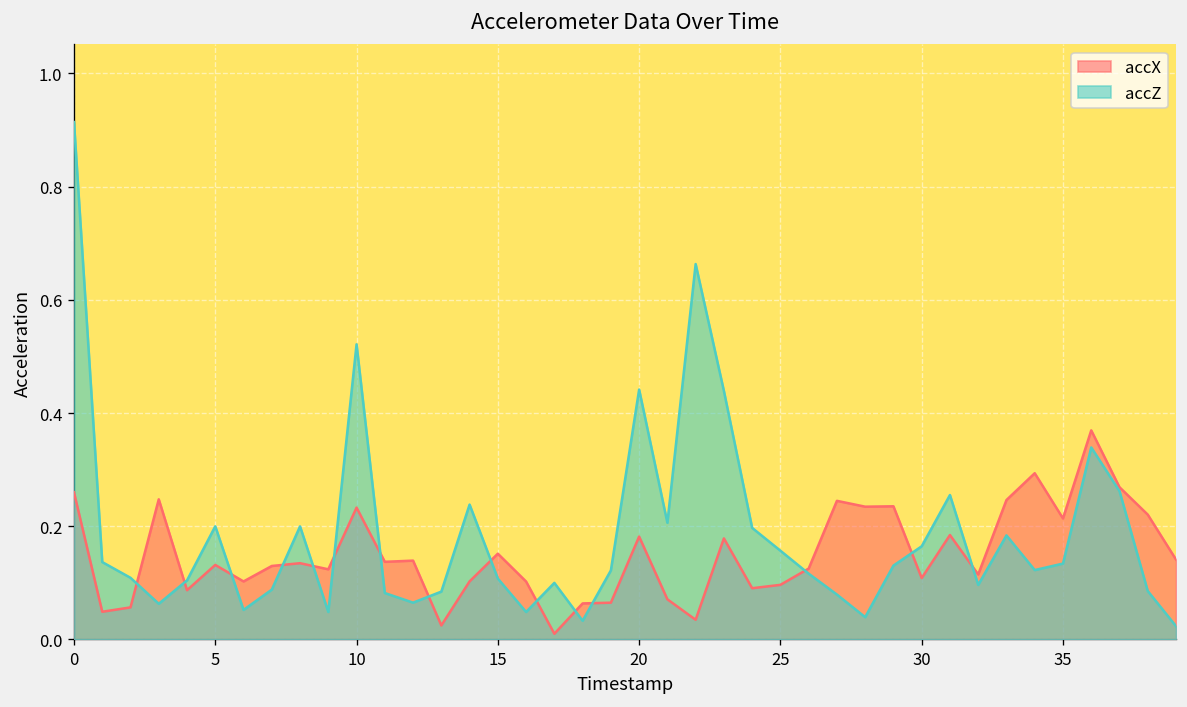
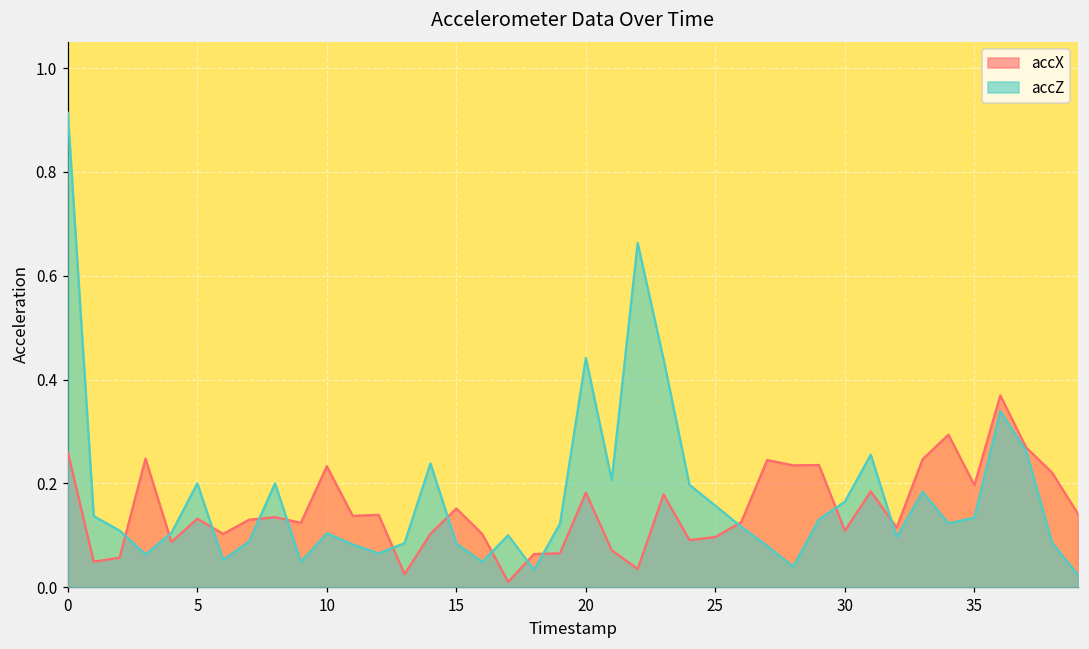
  {
    "accX": {
      "0": 0.26,
      "5": 0.13,
      "10": 0.23,
      "15": 0.15,
      "20": 0.18,
      "25": 0.10,
      "30": 0.11,
-     "35": 0.21
+     "35": 0.20
    },
    "accZ": {
      "0": 0.91,
      "5": 0.20,
-     "10": 0.52,
-     "15": 0.11,
+     "10": 0.10,
+     "15": 0.08,
      "20": 0.44,
      "25": 0.16,
      "30": 0.16,
      "35": 0.13
    }
  }
